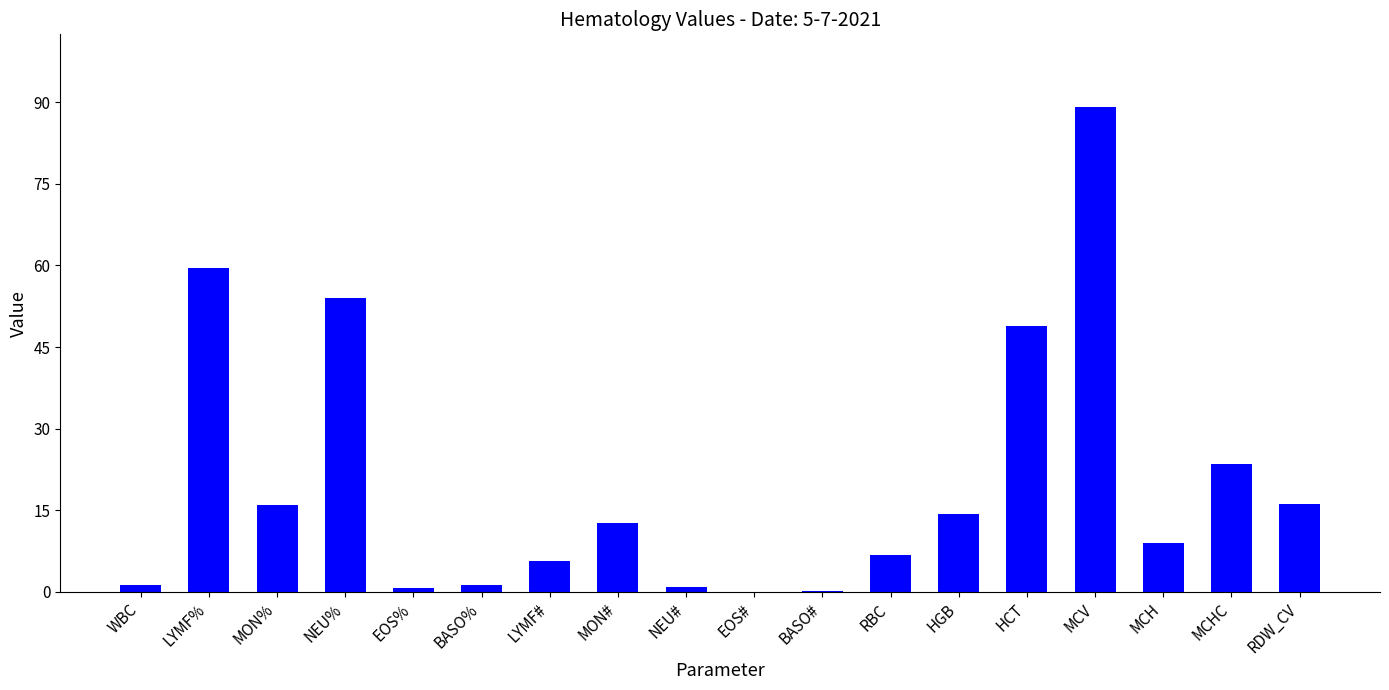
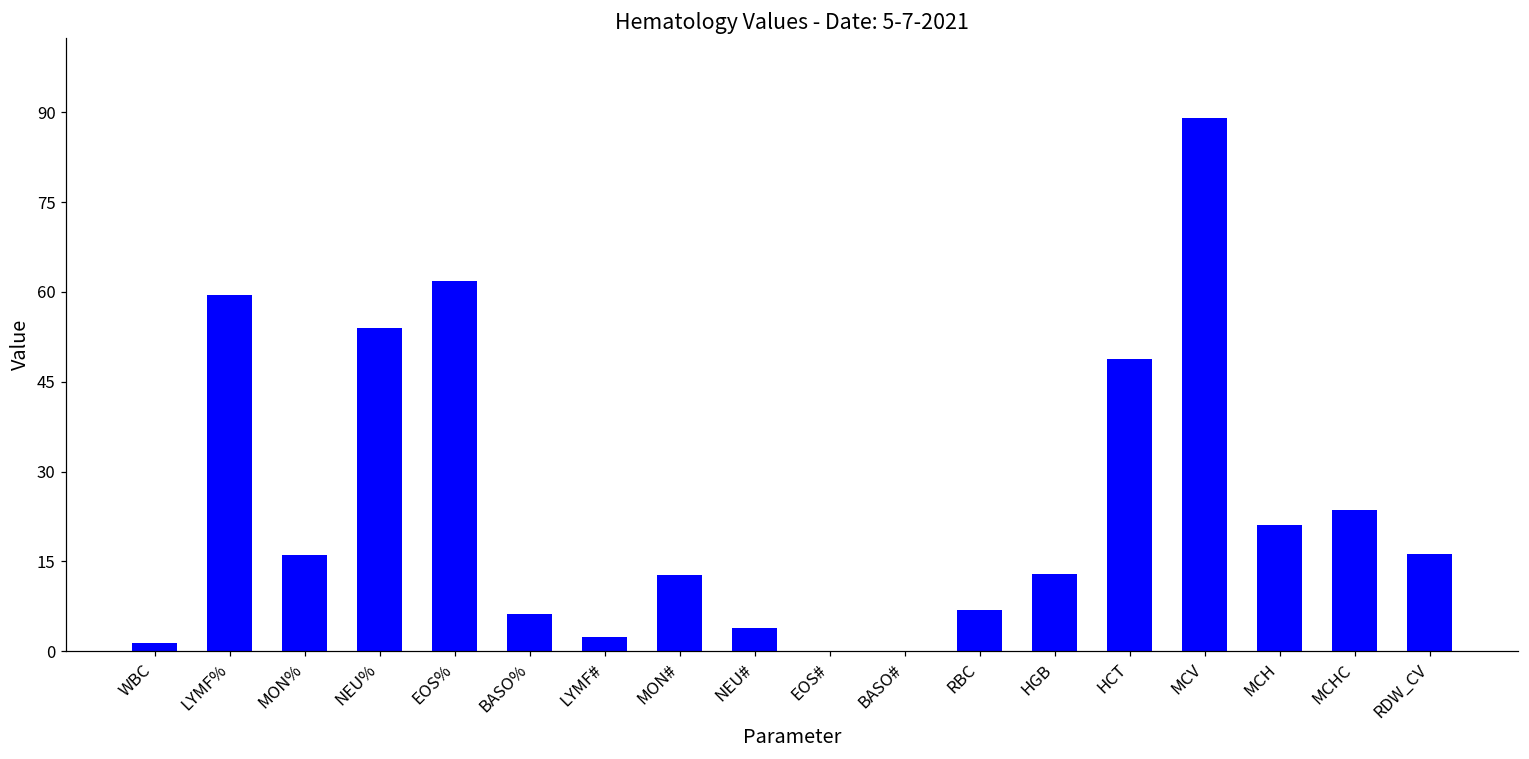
  {
    "WBC": 1,
    "LYMF%": 60,
    "MON%": 16,
    "NEU%": 54,
-   "EOS%": 1,
-   "BASO%": 1,
-   "LYMF#": 6,
+   "EOS%": 62,
+   "BASO%": 6,
+   "LYMF#": 2,
    "MON#": 13,
-   "NEU#": 1,
+   "NEU#": 4,
    "RBC": 7,
-   "HGB": 14,
+   "HGB": 13,
    "HCT": 49,
    "MCV": 89,
-   "MCH": 9,
+   "MCH": 21,
    "MCHC": 24,
    "RDW_CV": 16
  }
